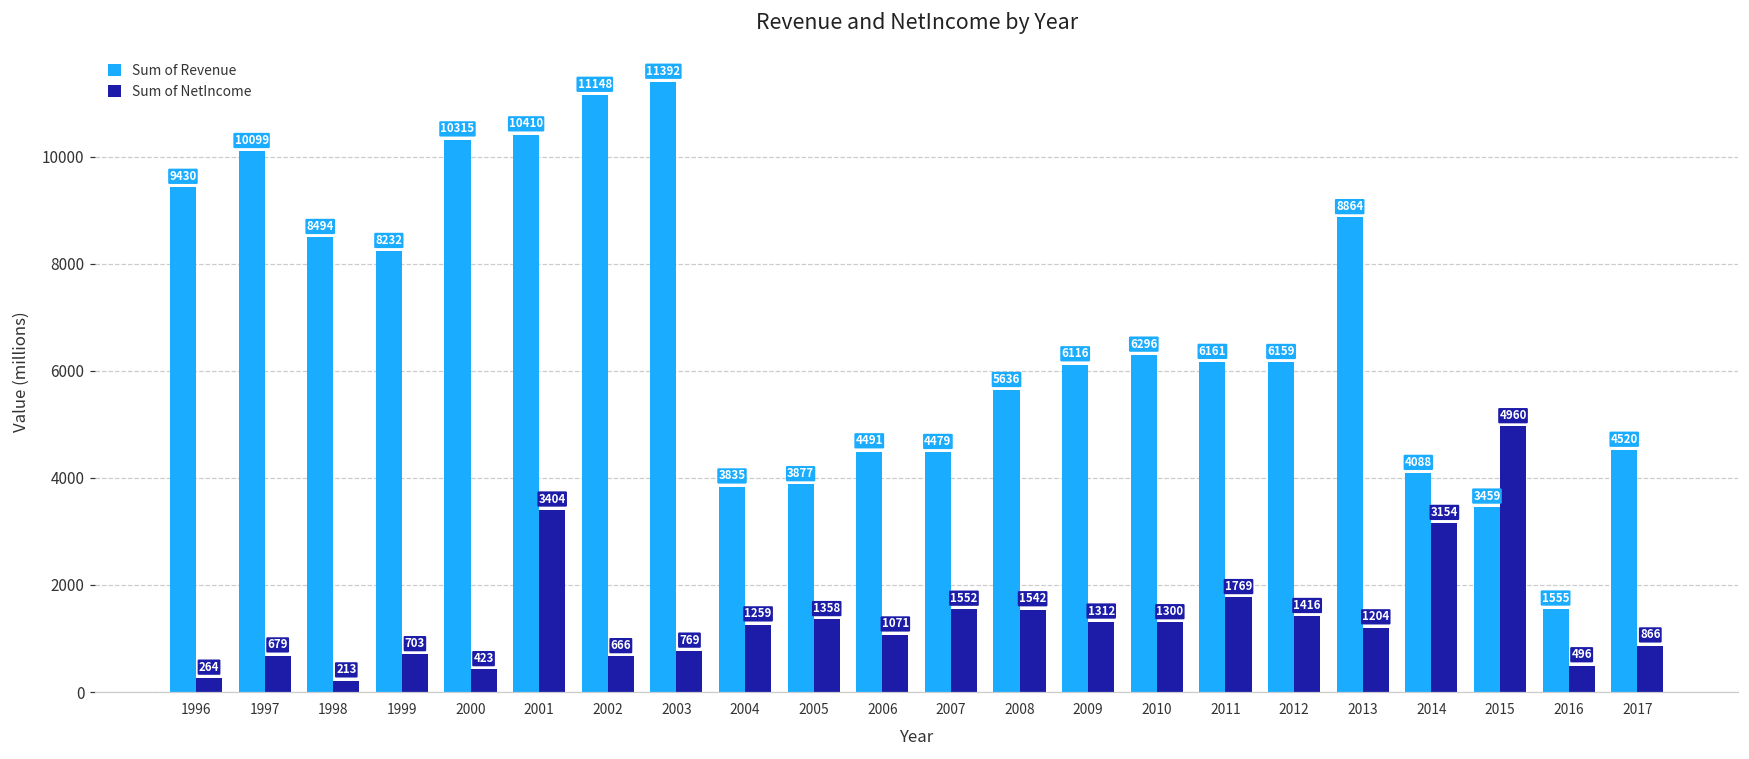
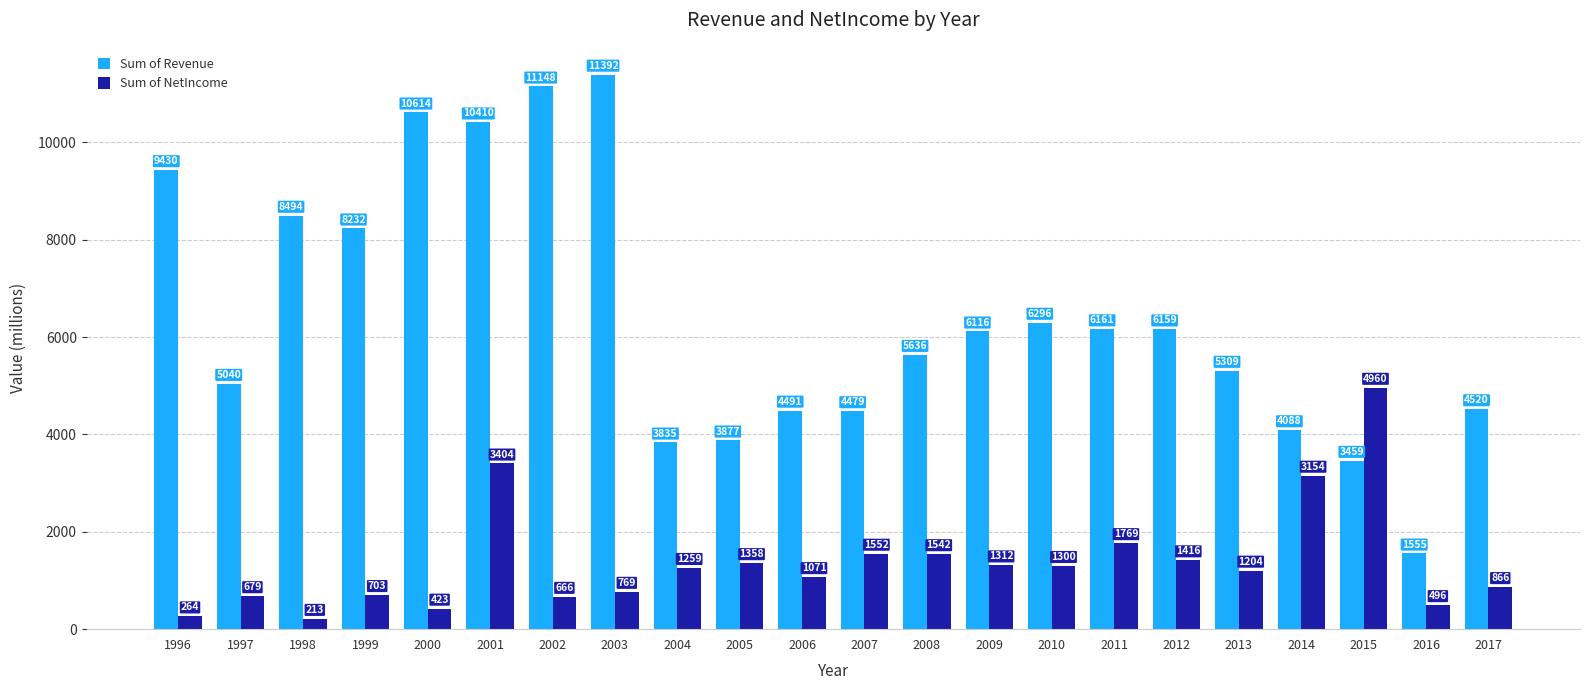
  {
    "Sum of Revenue": {
-     "1997": 10099,
-     "2000": 10315,
-     "2013": 8864
+     "1997": 5040,
+     "2000": 10614,
+     "2013": 5309
    }
  }
